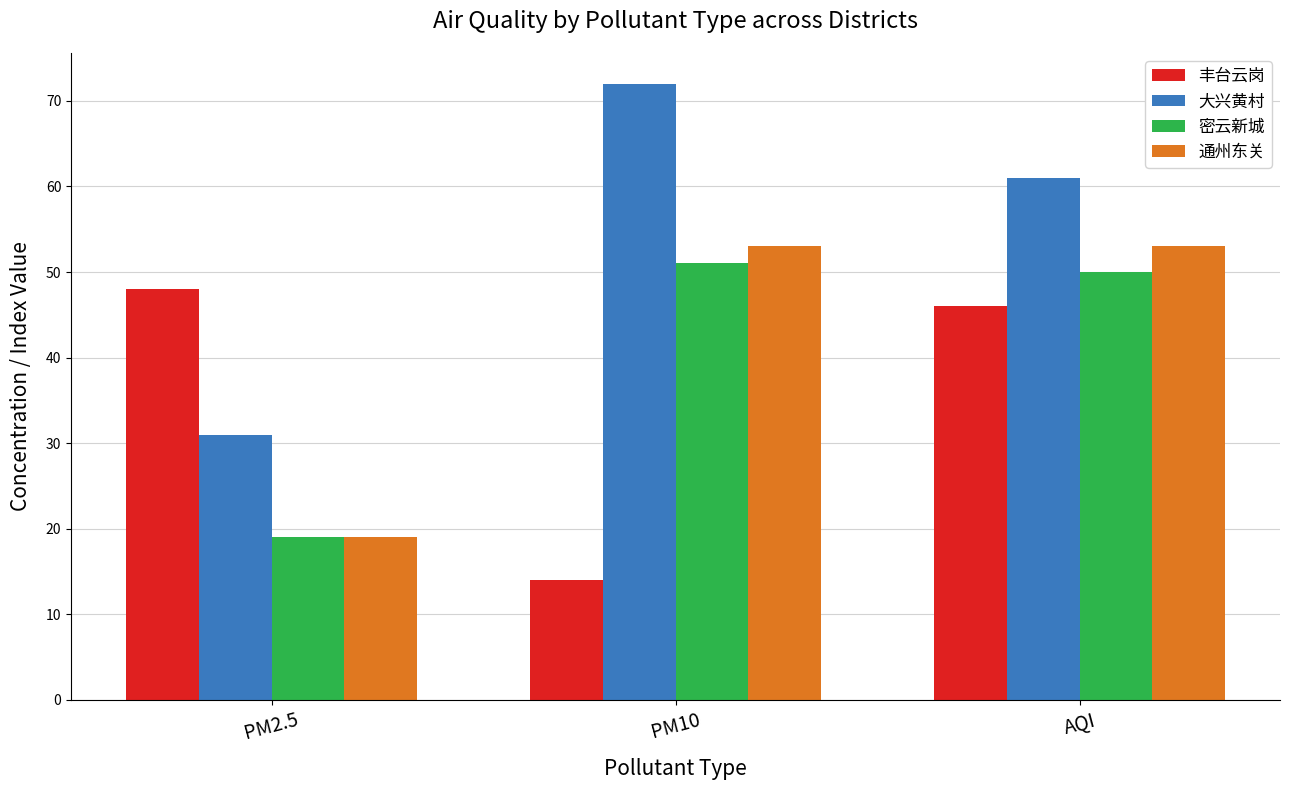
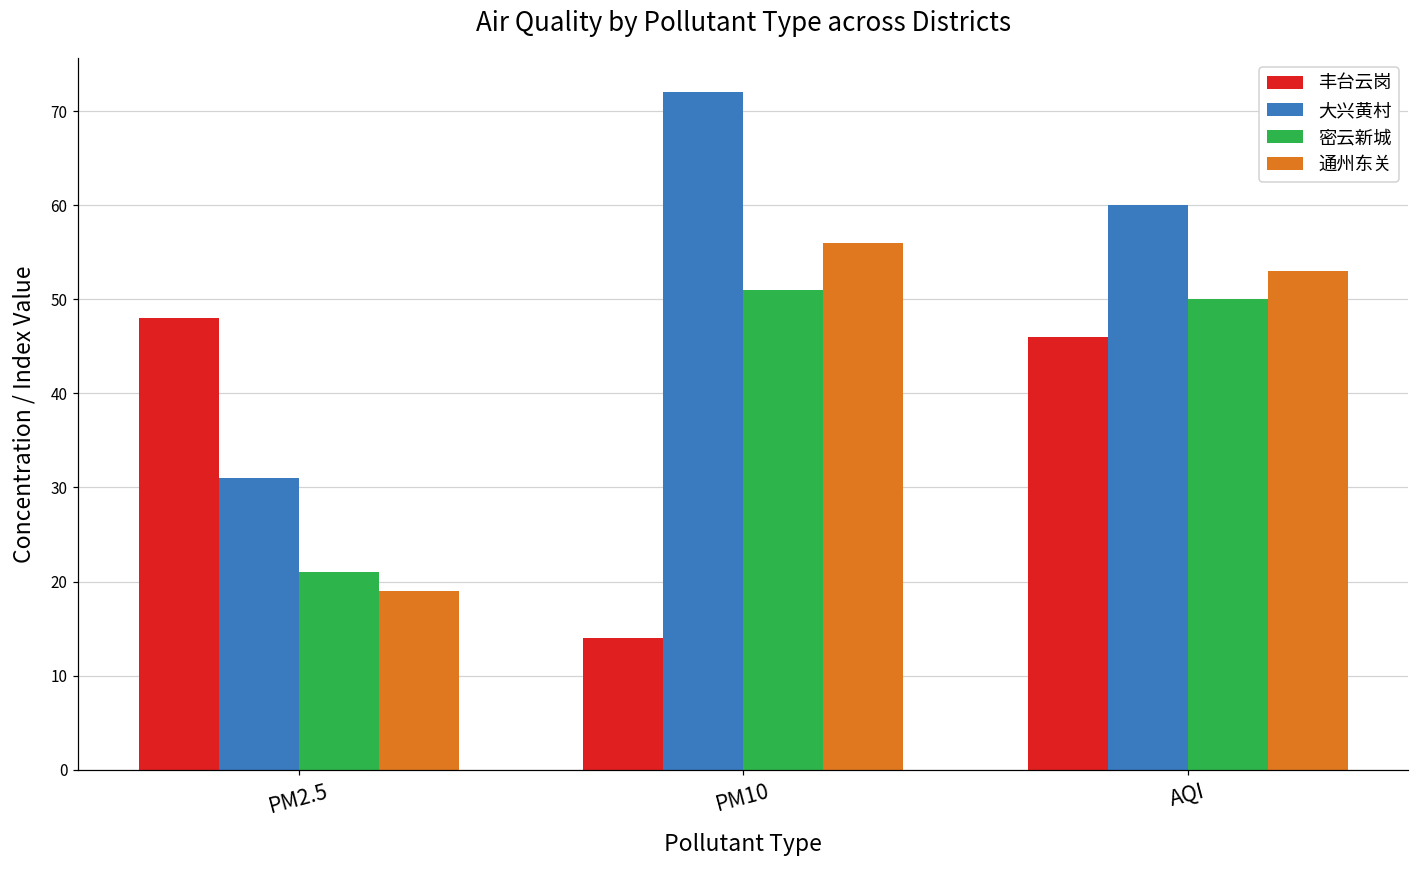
  {
    "丰台云岗": {
      "PM2.5": 48,
      "PM10": 14,
      "AQI": 46
    },
    "大兴黄村": {
      "PM2.5": 31,
      "PM10": 72,
-     "AQI": 61
+     "AQI": 60
    },
    "密云新城": {
-     "PM2.5": 19,
+     "PM2.5": 21,
      "PM10": 51,
      "AQI": 50
    },
    "通州东关": {
      "PM2.5": 19,
-     "PM10": 53,
+     "PM10": 56,
      "AQI": 53
    }
  }
